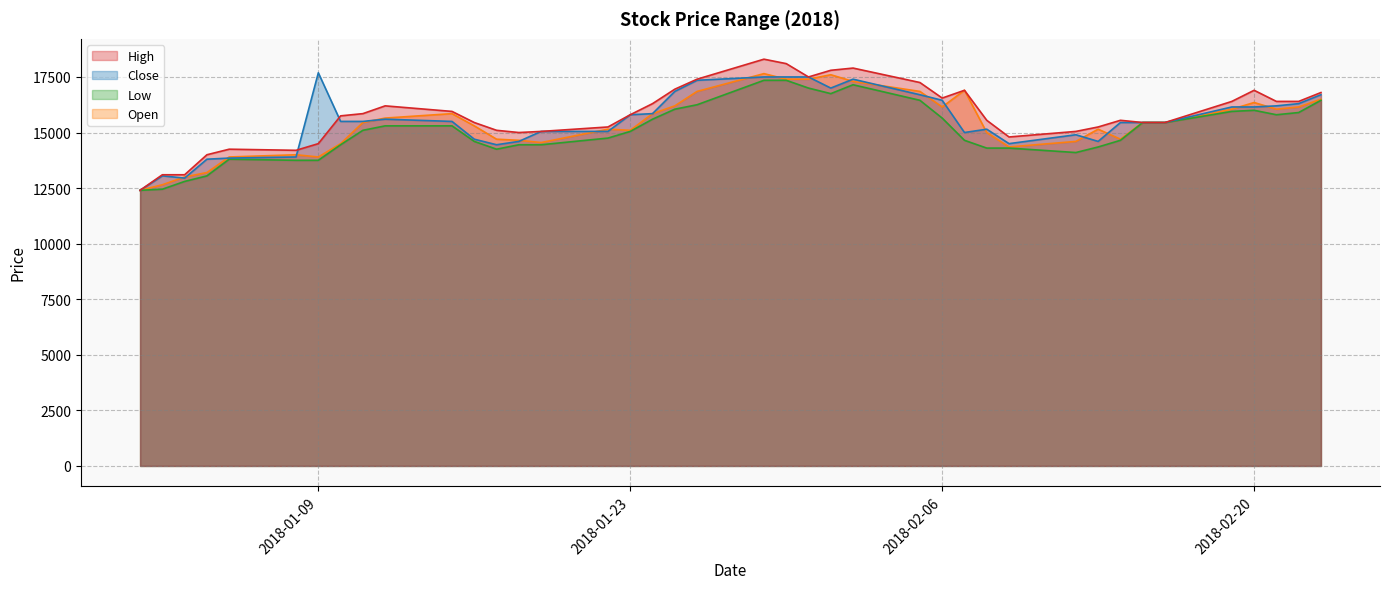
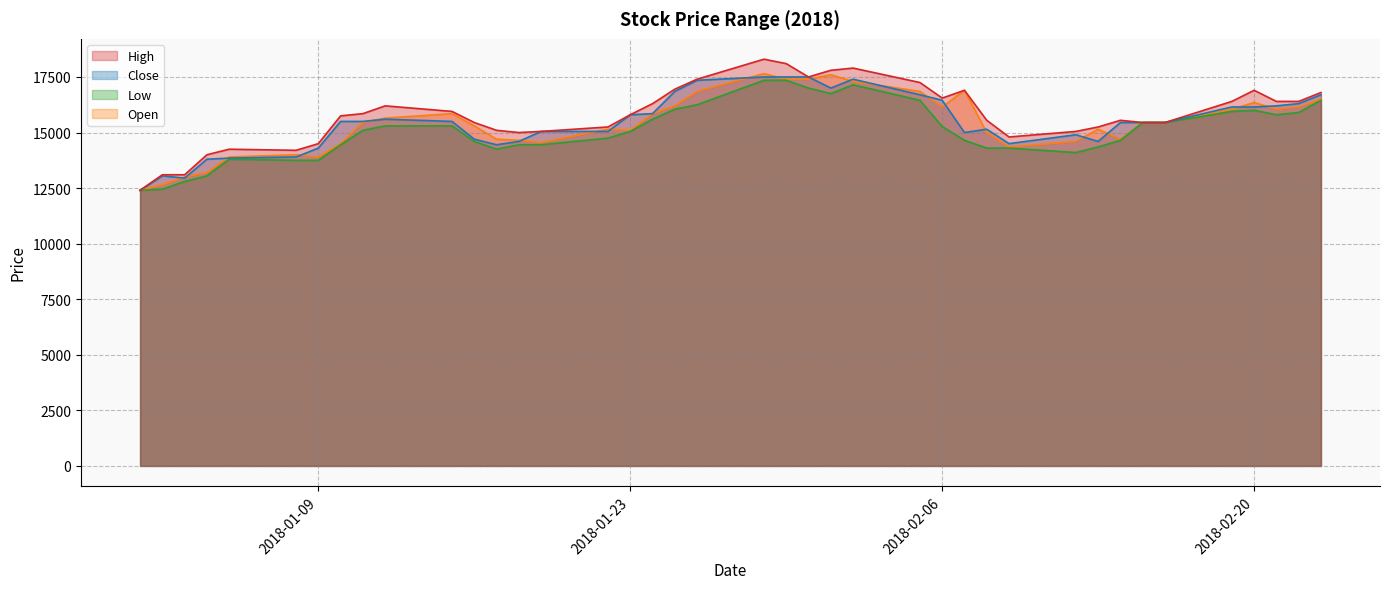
  {
    "Low": {
      "2018-01-09": 13800,
-     "2018-02-06": 15700,
+     "2018-02-06": 15300,
      "2018-02-20": 16000
    },
    "Close": {
-     "2018-01-09": 17700,
+     "2018-01-09": 14300,
      "2018-02-20": 16200
    }
  }
